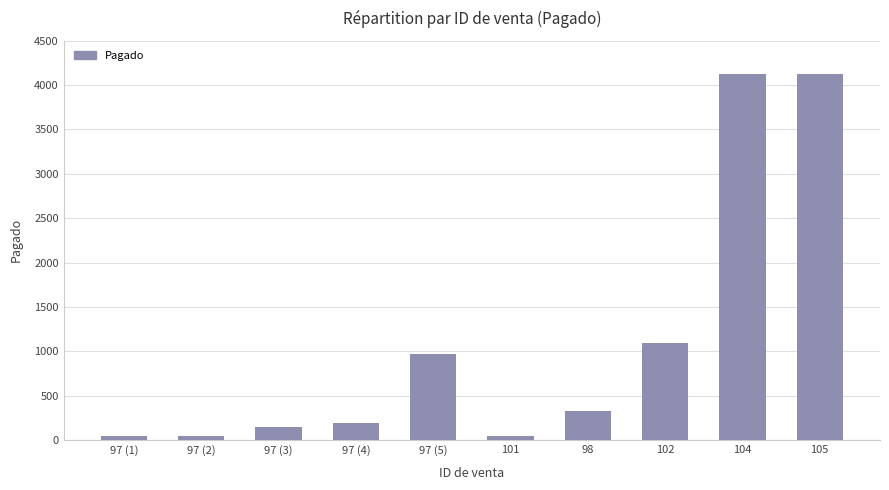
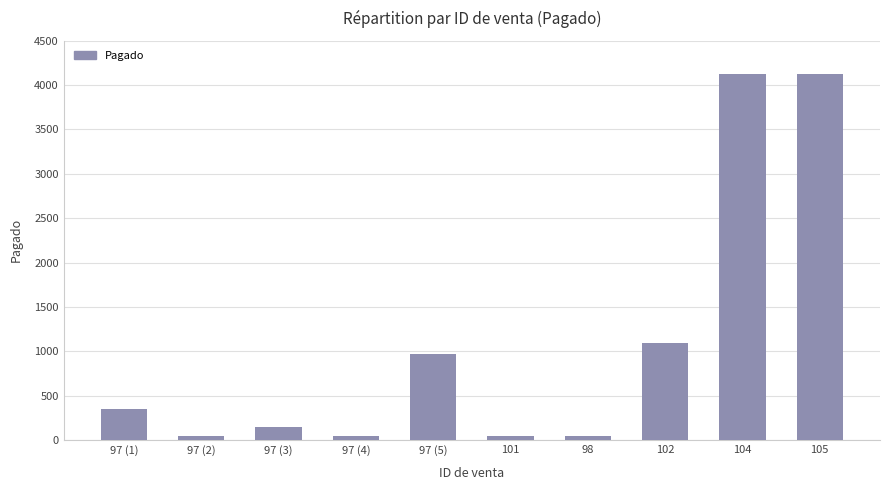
  {
-   "97 (1)": 100,
+   "97 (1)": 400,
    "97 (2)": 100,
    "97 (3)": 100,
-   "97 (4)": 200,
+   "97 (4)": 100,
    "97 (5)": 1000,
    "101": 100,
-   "98": 300,
+   "98": 100,
    "102": 1100,
    "104": 4100,
    "105": 4100
  }
